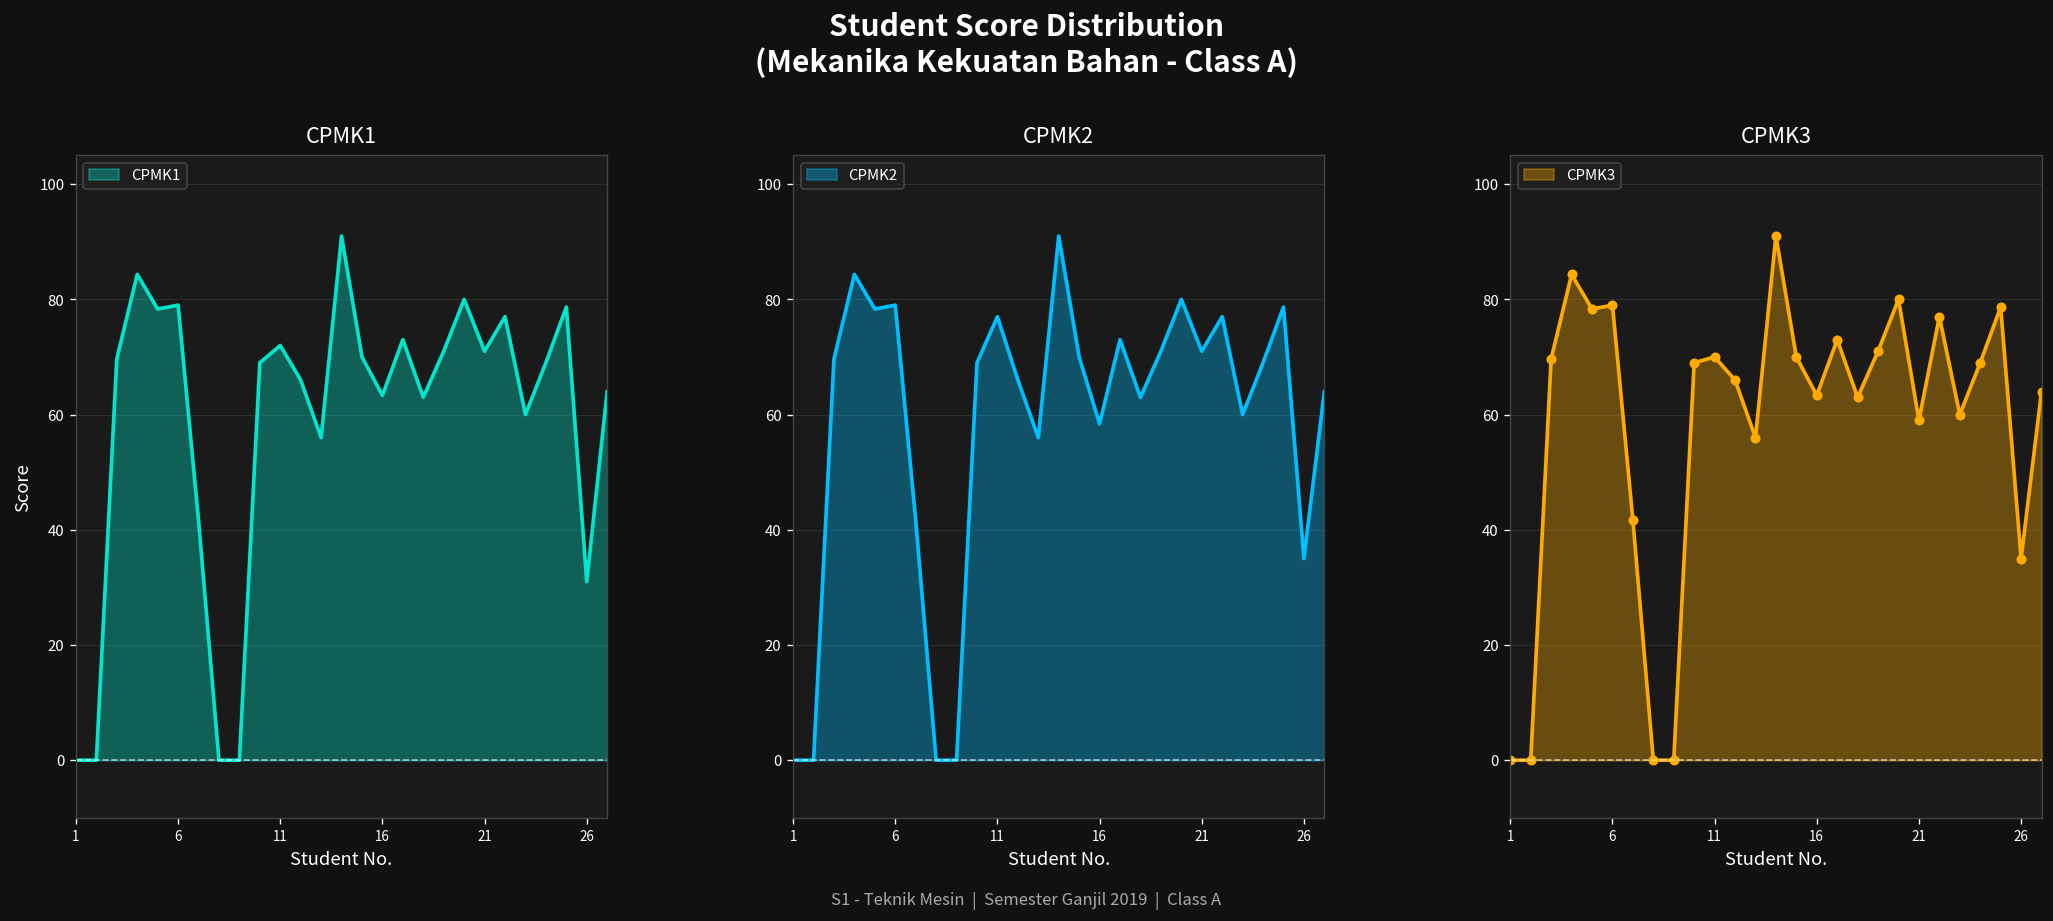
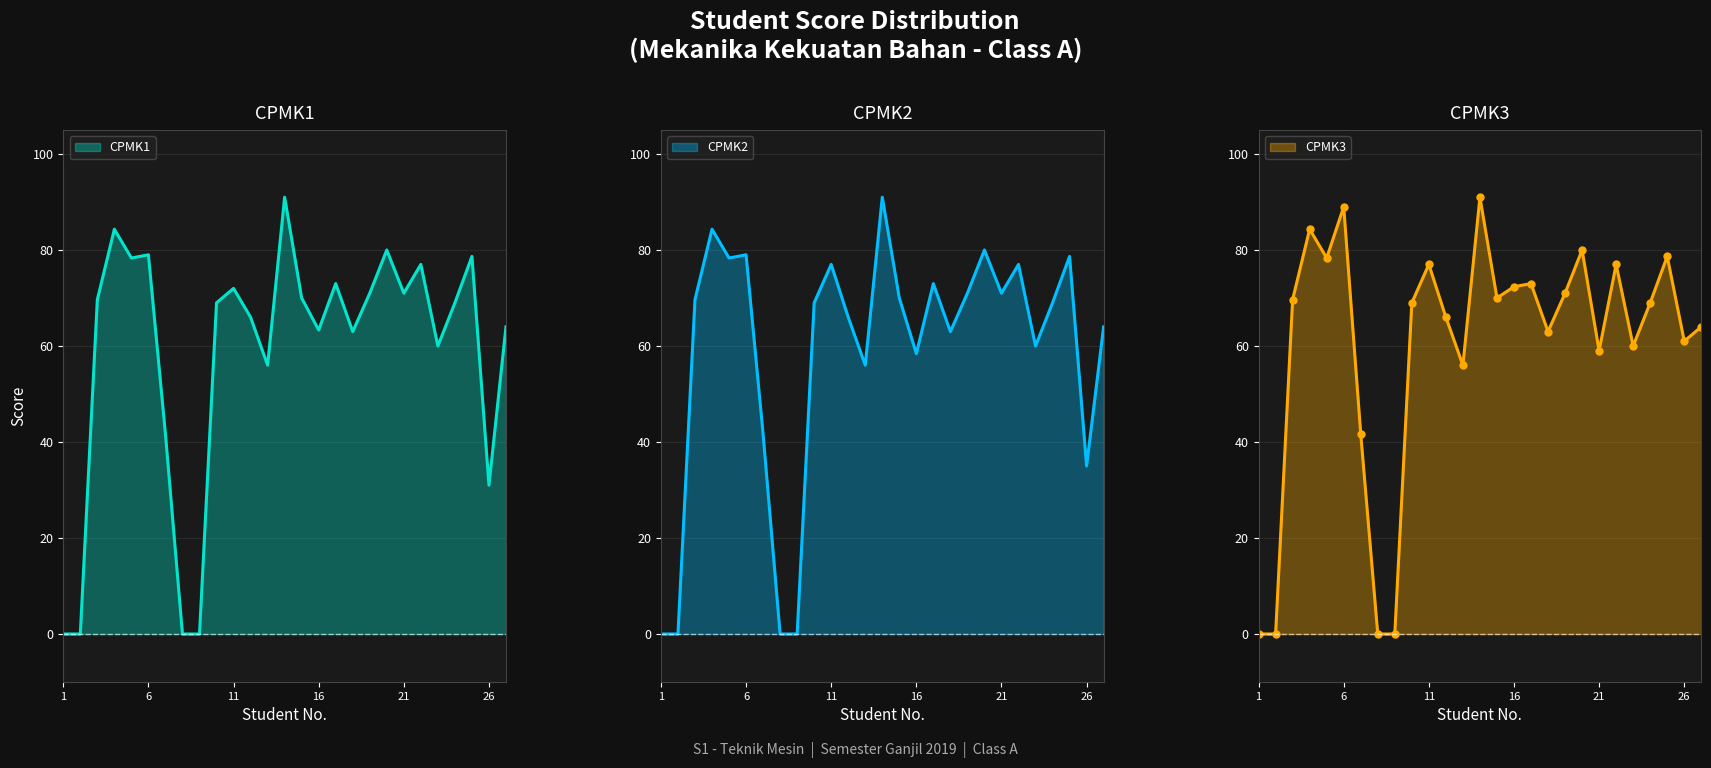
  {
    "CPMK1": {
      "1": 0,
      "6": 79,
      "11": 72,
      "16": 63,
      "21": 71,
      "26": 31
    },
    "CPMK2": {
      "1": 0,
      "6": 79,
      "11": 77,
      "16": 58,
      "21": 71,
      "26": 35
    },
    "CPMK3": {
      "1": 0,
-     "6": 79,
-     "11": 70,
-     "16": 63,
+     "6": 89,
+     "11": 77,
+     "16": 72,
      "21": 59,
-     "26": 35
+     "26": 61
    }
  }
